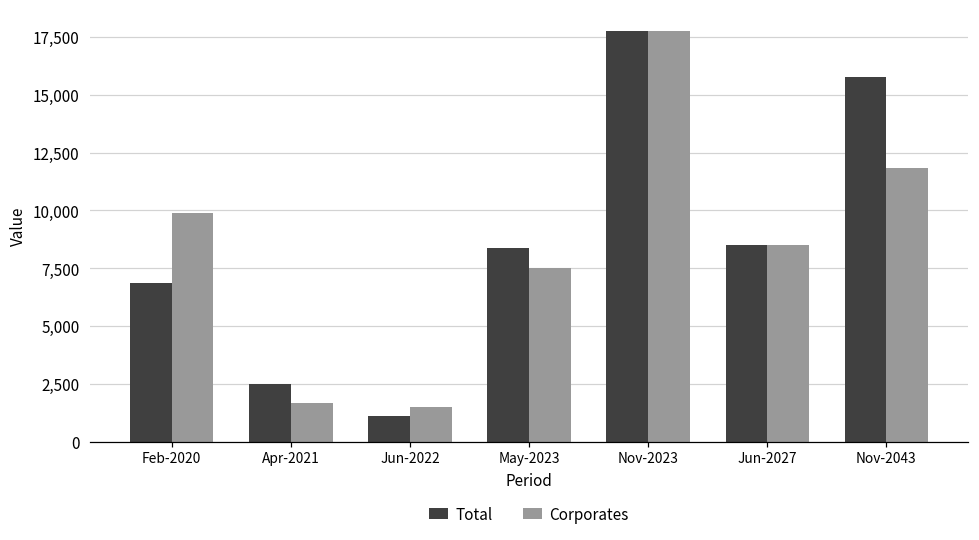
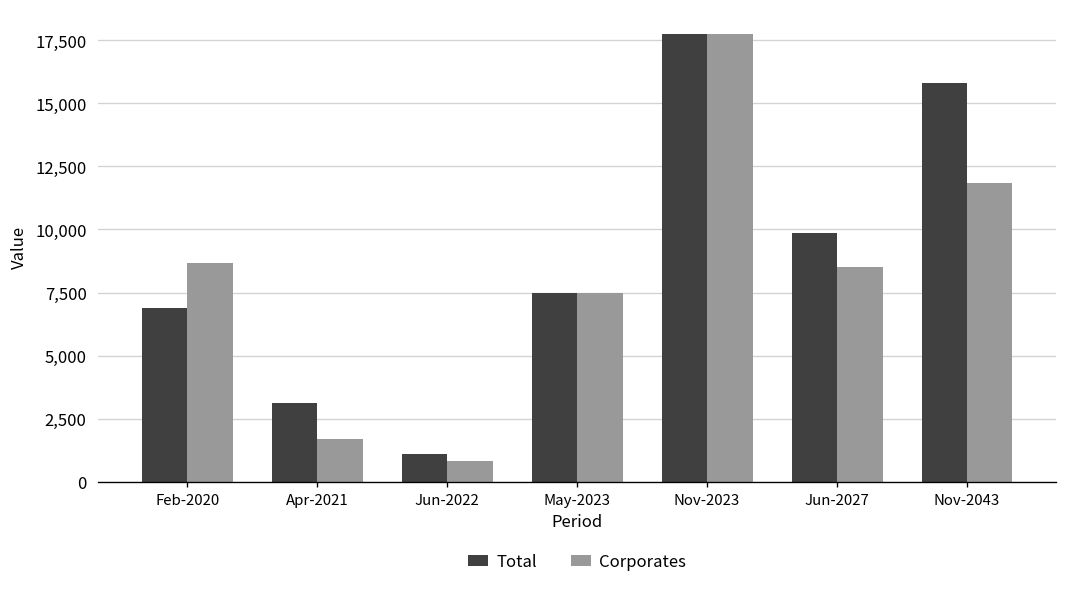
  {
    "Total": {
      "Feb-2020": "6,900",
-     "Apr-2021": "2,500",
+     "Apr-2021": "3,100",
      "Jun-2022": "1,100",
-     "May-2023": "8,400",
+     "May-2023": "7,500",
      "Nov-2023": "17,800",
-     "Jun-2027": "8,500",
+     "Jun-2027": "9,900",
      "Nov-2043": "15,800"
    },
    "Corporates": {
-     "Feb-2020": "9,900",
+     "Feb-2020": "8,700",
      "Apr-2021": "1,700",
-     "Jun-2022": "1,500",
+     "Jun-2022": "800",
      "May-2023": "7,500",
      "Nov-2023": "17,800",
      "Jun-2027": "8,500",
      "Nov-2043": "11,800"
    }
  }
